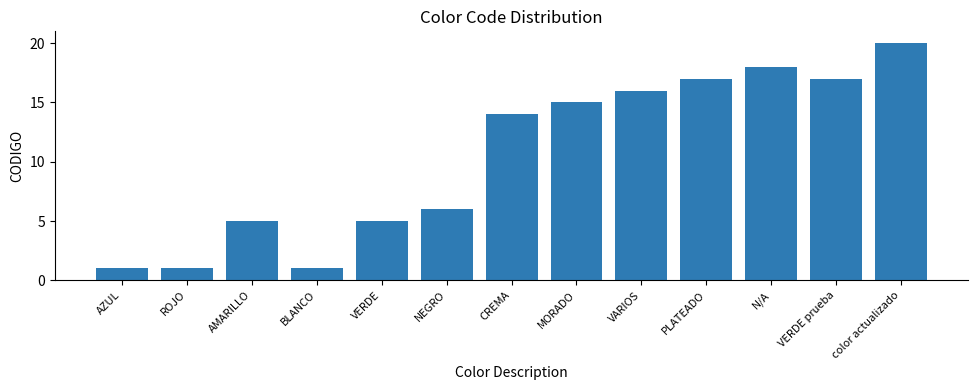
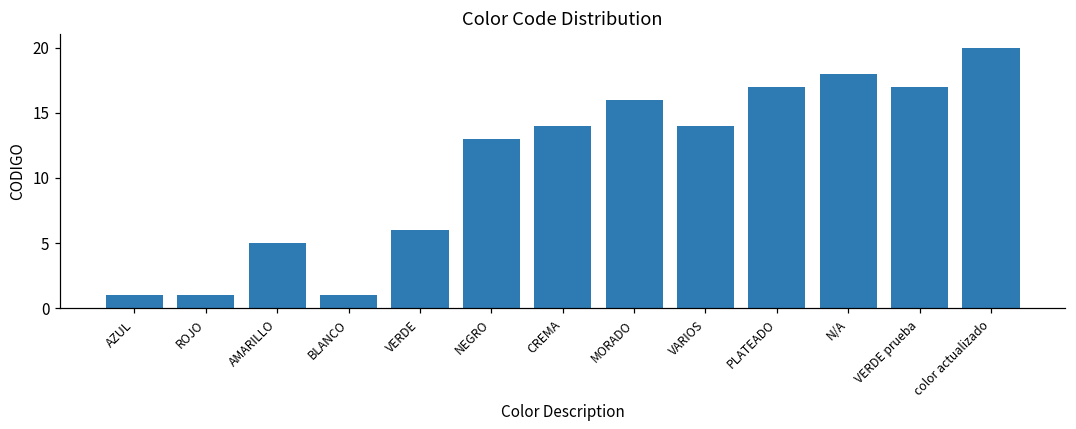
  {
    "AZUL": 1,
    "ROJO": 1,
    "AMARILLO": 5,
    "BLANCO": 1,
-   "VERDE": 5,
-   "NEGRO": 6,
+   "VERDE": 6,
+   "NEGRO": 13,
    "CREMA": 14,
-   "MORADO": 15,
-   "VARIOS": 16,
+   "MORADO": 16,
+   "VARIOS": 14,
    "PLATEADO": 17,
    "N/A": 18,
    "VERDE prueba": 17,
    "color actualizado": 20
  }
